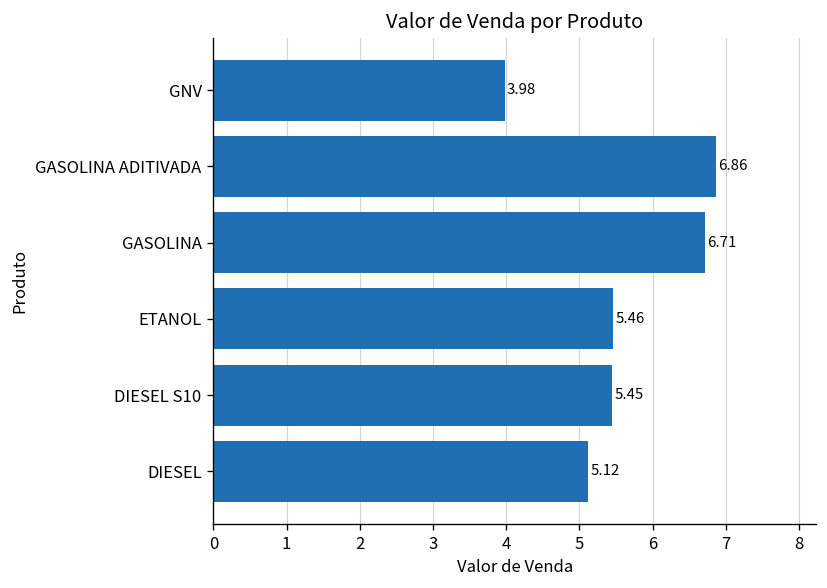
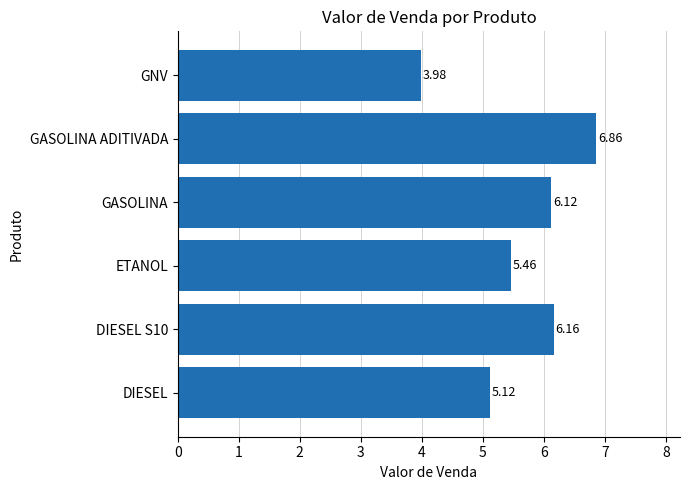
  {
    "GNV": 3.98,
    "GASOLINA ADITIVADA": 6.86,
-   "GASOLINA": 6.71,
+   "GASOLINA": 6.12,
    "ETANOL": 5.46,
-   "DIESEL S10": 5.45,
+   "DIESEL S10": 6.16,
    "DIESEL": 5.12
  }
